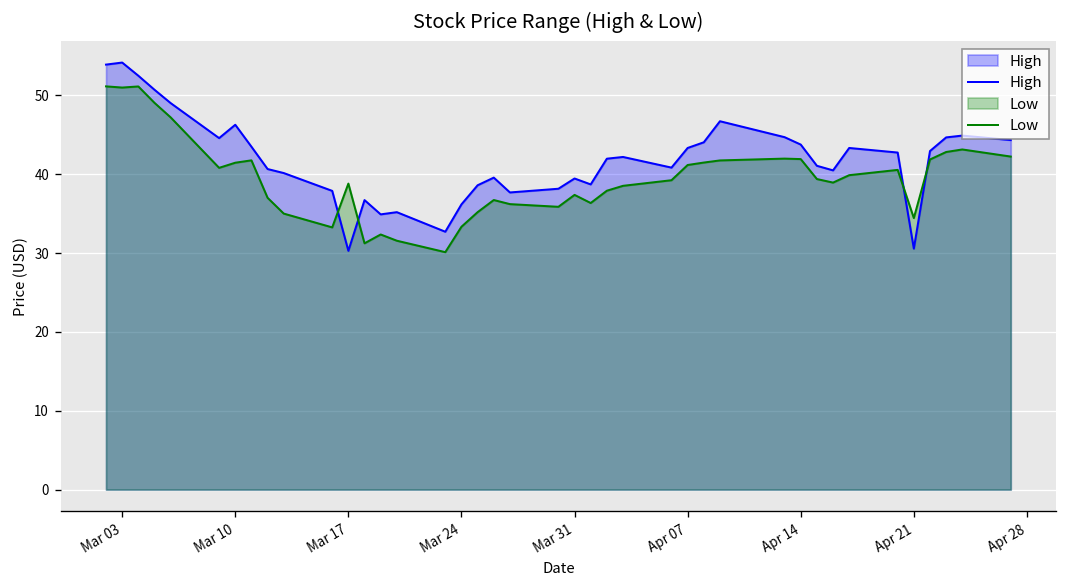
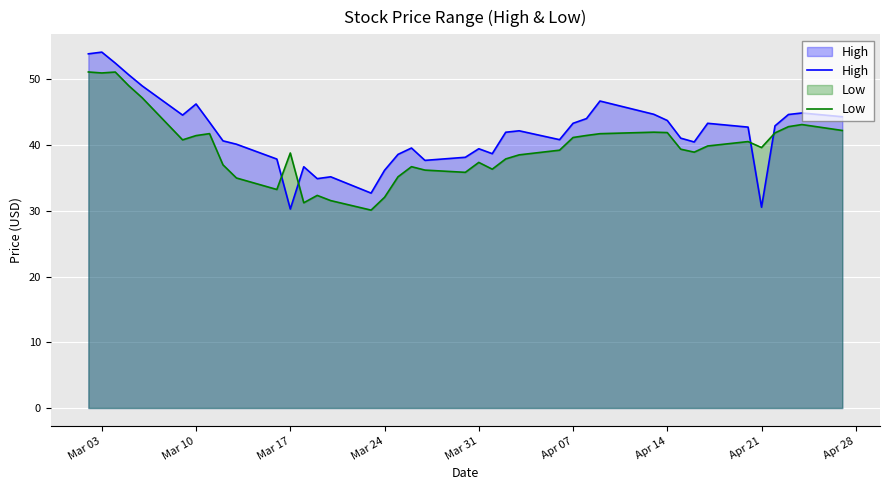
  {
    "High": {
      "Mar 03": 54,
      "Mar 10": 46,
      "Mar 17": 30,
      "Mar 24": 36,
      "Mar 31": 39,
      "Apr 07": 43,
      "Apr 14": 44,
      "Apr 21": 31
    },
    "Low": {
      "Mar 03": 51,
      "Mar 10": 41,
      "Mar 17": 39,
-     "Mar 24": 33,
+     "Mar 24": 32,
      "Mar 31": 37,
      "Apr 07": 41,
      "Apr 14": 42,
-     "Apr 21": 34
+     "Apr 21": 40
    }
  }
